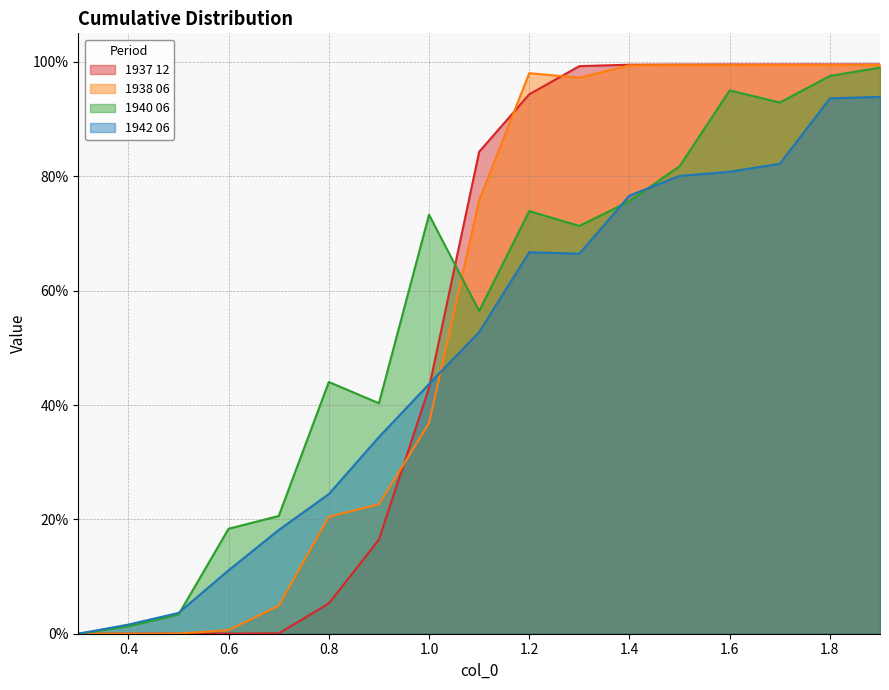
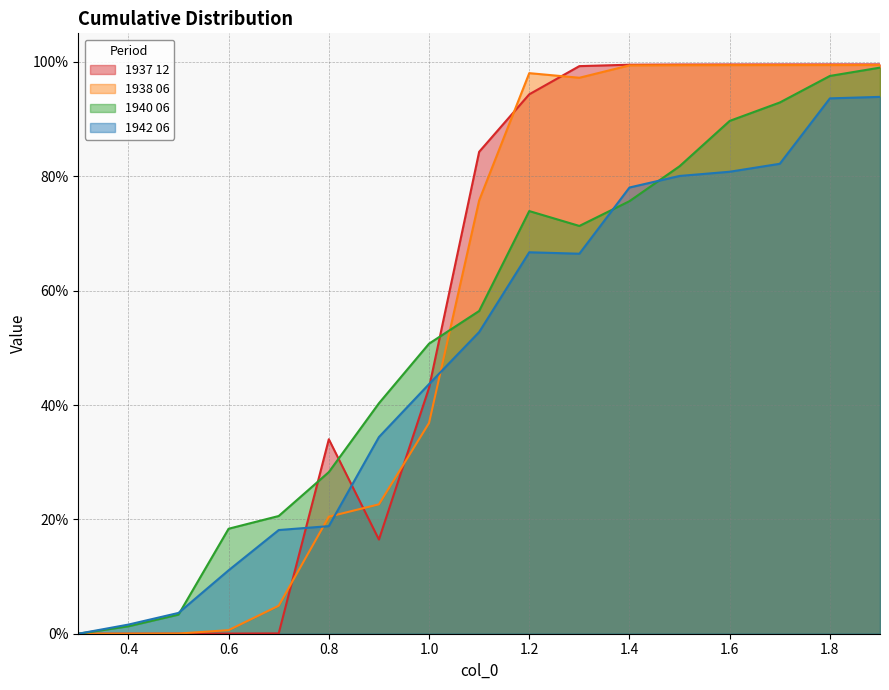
  {
    "1937 12": {
      "0.6": "0%",
-     "0.8": "5%",
+     "0.8": "34%",
      "1.0": "43%",
      "1.2": "94%"
    },
    "1938 06": {
      "0.6": "1%",
      "0.8": "20%",
      "1.0": "37%",
      "1.2": "98%"
    },
    "1940 06": {
      "0.6": "18%",
-     "0.8": "44%",
-     "1.0": "73%",
+     "0.8": "28%",
+     "1.0": "51%",
      "1.2": "74%",
      "1.4": "76%",
-     "1.6": "95%",
+     "1.6": "90%",
      "1.8": "98%"
    },
    "1942 06": {
      "0.6": "11%",
-     "0.8": "24%",
+     "0.8": "19%",
      "1.0": "44%",
      "1.2": "67%",
-     "1.4": "77%",
+     "1.4": "78%",
      "1.6": "81%",
      "1.8": "94%"
    }
  }
